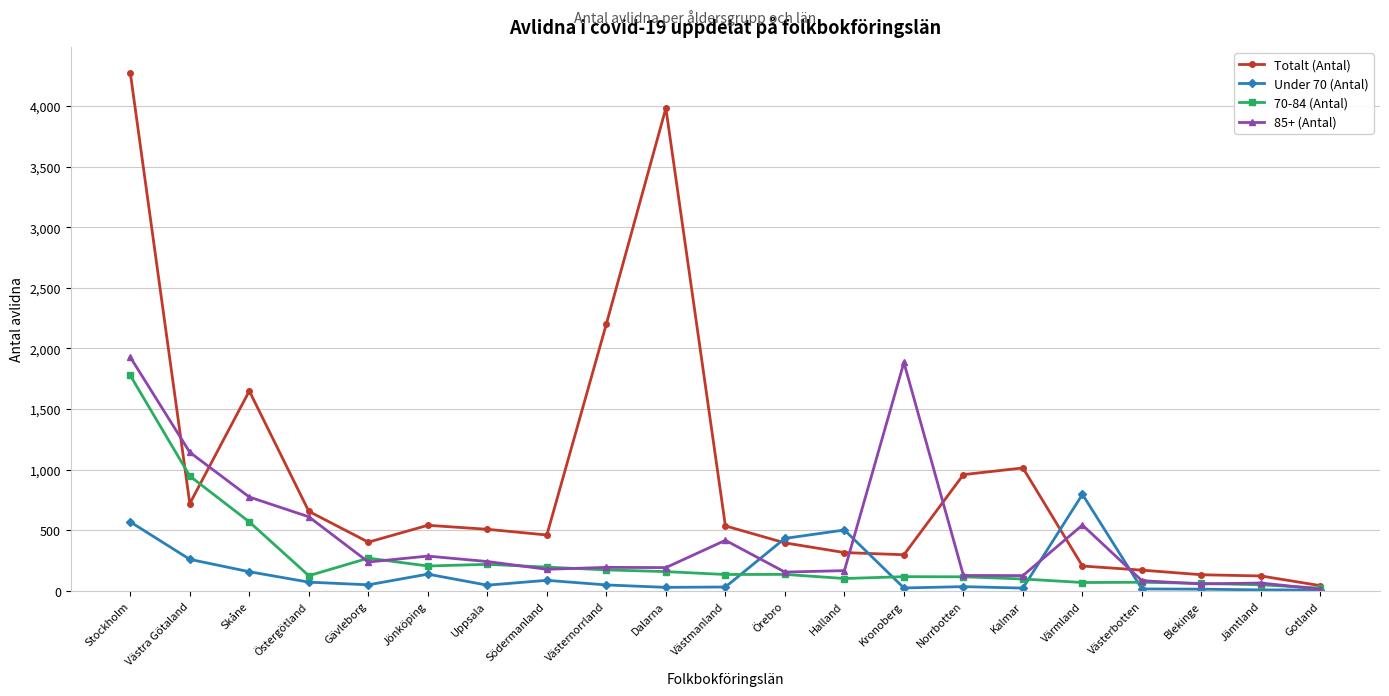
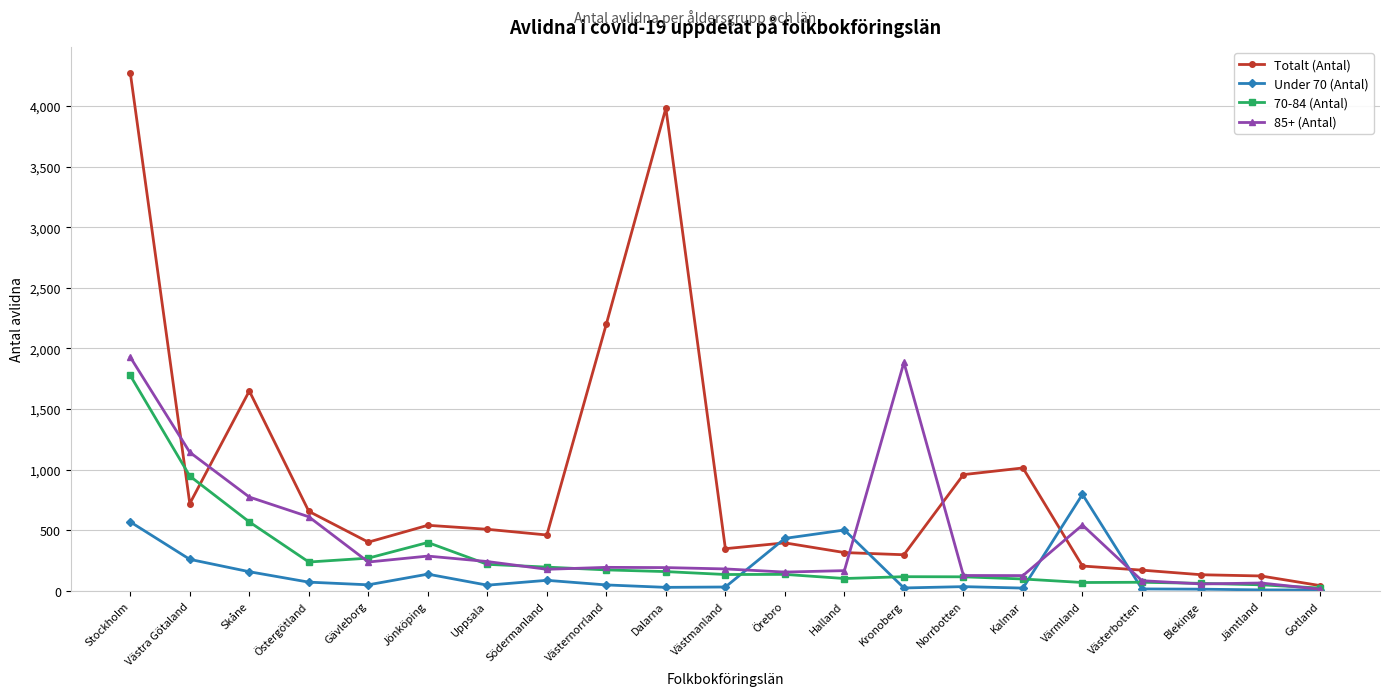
  {
    "Totalt (Antal)": {
      "Stockholm": "4,270",
      "Västra Götaland": "720",
      "Skåne": "1,650",
      "Östergötland": "660",
      "Gävleborg": "400",
      "Jönköping": "540",
      "Uppsala": "510",
      "Södermanland": "460",
      "Västernorrland": "2,200",
      "Dalarna": "3,980",
-     "Västmanland": "540",
+     "Västmanland": "350",
      "Örebro": "400",
      "Halland": "320",
      "Kronoberg": "300",
      "Norrbotten": "960",
      "Kalmar": "1,010",
      "Värmland": "210",
      "Västerbotten": "170",
      "Blekinge": "130",
      "Jämtland": "120"
    },
    "Under 70 (Antal)": {
      "Stockholm": "570",
      "Västra Götaland": "260",
      "Skåne": "160",
      "Östergötland": "70",
      "Gävleborg": "50",
      "Jönköping": "140",
      "Uppsala": "50",
      "Södermanland": "90",
      "Västernorrland": "50",
      "Dalarna": "30",
      "Västmanland": "30",
      "Örebro": "430",
      "Halland": "500",
      "Kronoberg": "20",
      "Norrbotten": "40",
      "Kalmar": "20",
      "Värmland": "800",
      "Västerbotten": "20",
      "Blekinge": "10",
      "Jämtland": "10"
    },
    "70-84 (Antal)": {
      "Stockholm": "1,780",
      "Västra Götaland": "950",
      "Skåne": "570",
-     "Östergötland": "130",
+     "Östergötland": "240",
      "Gävleborg": "270",
-     "Jönköping": "210",
+     "Jönköping": "400",
      "Uppsala": "220",
      "Västernorrland": "170",
      "Dalarna": "160",
      "Västmanland": "140",
      "Halland": "100",
      "Kronoberg": "120",
      "Kalmar": "100",
      "Värmland": "70"
    },
    "85+ (Antal)": {
      "Stockholm": "1,930",
      "Västra Götaland": "1,140",
      "Skåne": "770",
      "Östergötland": "610",
      "Gävleborg": "240",
      "Jönköping": "290",
      "Uppsala": "240",
      "Västernorrland": "190",
      "Dalarna": "190",
-     "Västmanland": "420",
+     "Västmanland": "180",
      "Halland": "170",
      "Kronoberg": "1,880",
      "Kalmar": "130",
      "Värmland": "540"
    }
  }
